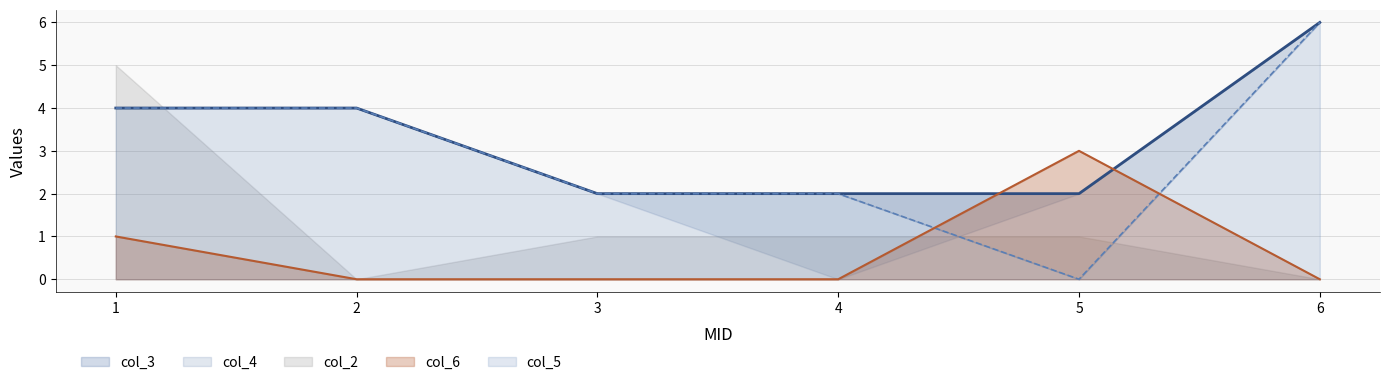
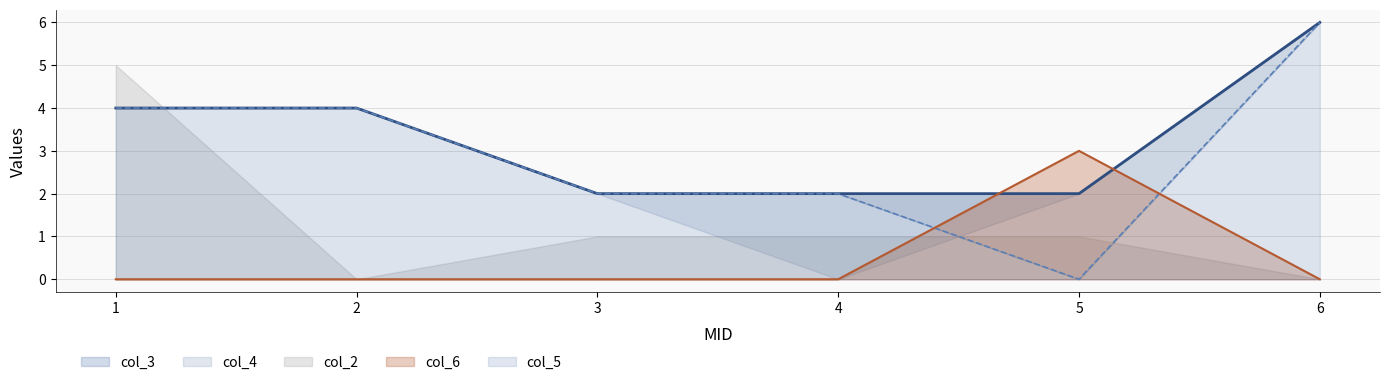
  {
    "col_6": {
-     "1": 1,
+     "1": 0,
      "3": 0,
      "4": 0,
      "5": 3
    }
  }
